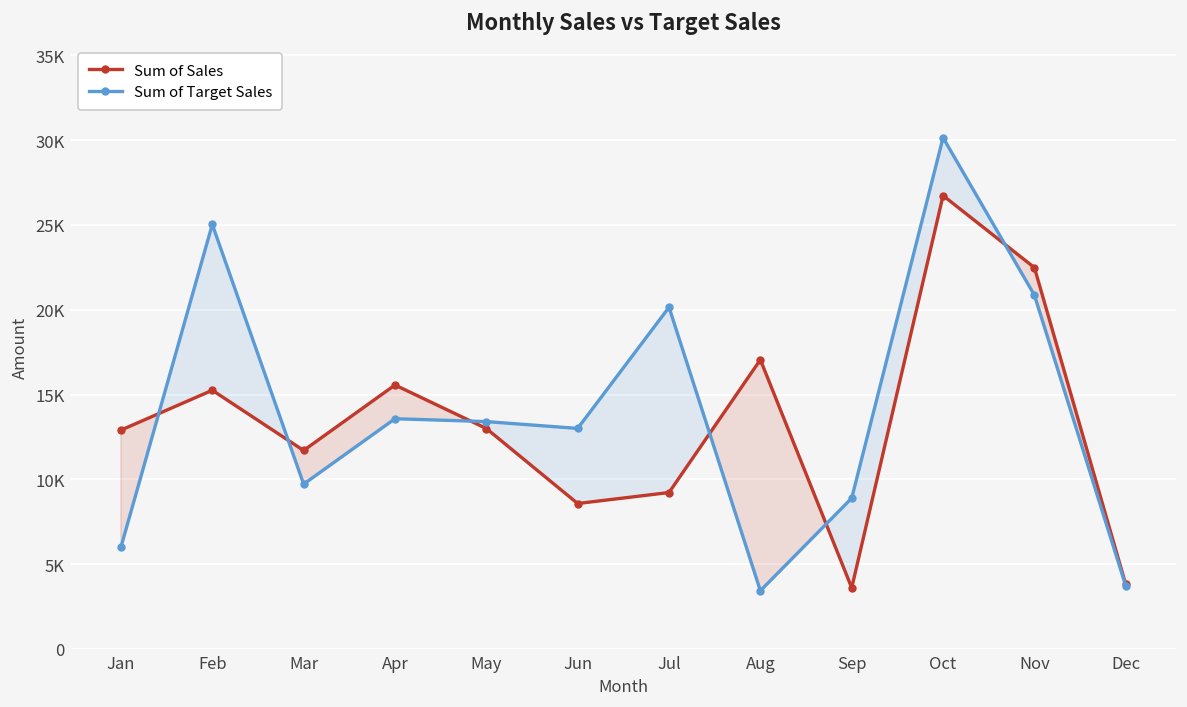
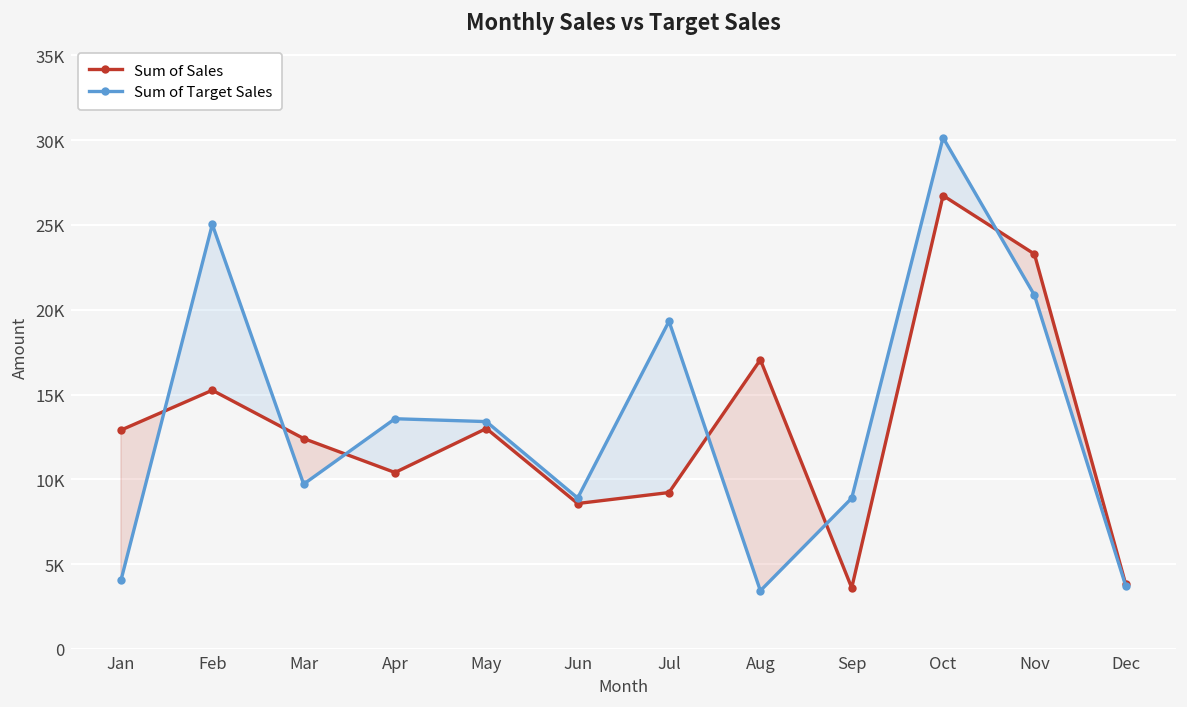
  {
    "Sum of Sales": {
      "Jan": 12900,
      "Feb": 15300,
-     "Mar": 11700,
-     "Apr": 15600,
+     "Mar": 12400,
+     "Apr": 10400,
      "May": 13000,
      "Jun": 8600,
      "Jul": 9200,
      "Aug": 17100,
      "Sep": 3600,
      "Oct": 26700,
-     "Nov": 22500
+     "Nov": 23300
    },
    "Sum of Target Sales": {
-     "Jan": 6000,
+     "Jan": 4000,
      "Feb": 25000,
      "Mar": 9700,
      "Apr": 13600,
      "May": 13400,
-     "Jun": 13000,
-     "Jul": 20100,
+     "Jun": 8900,
+     "Jul": 19300,
      "Aug": 3400,
      "Sep": 8900,
      "Oct": 30100,
      "Nov": 20900
    }
  }
